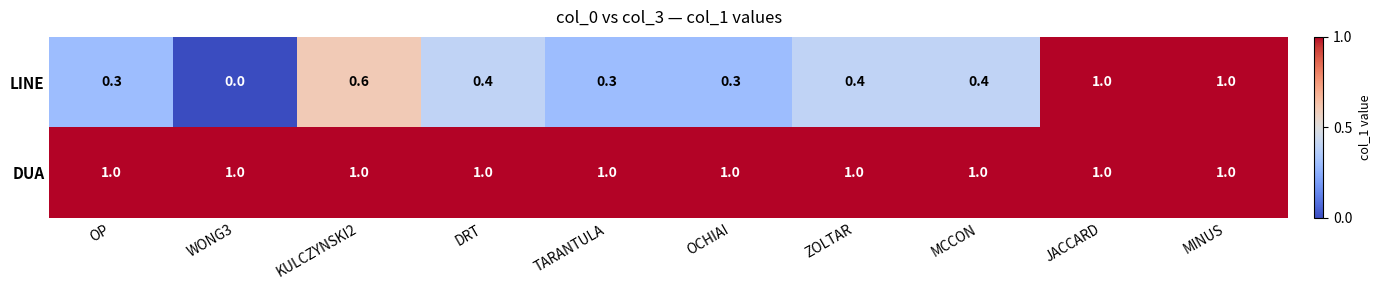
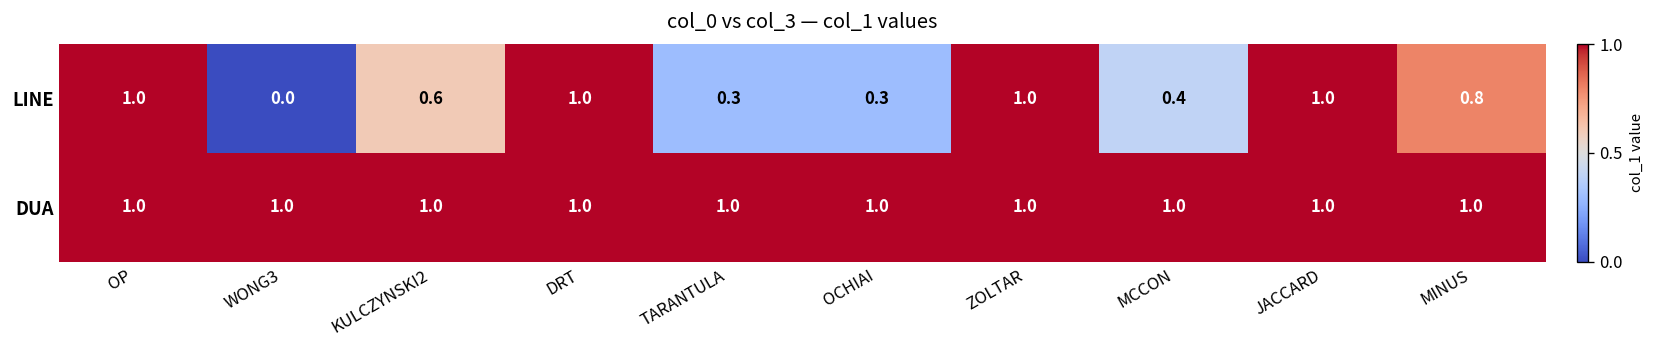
  {
    "LINE": {
-     "OP": 0.3,
+     "OP": 1.0,
      "WONG3": 0.0,
      "KULCZYNSKI2": 0.6,
-     "DRT": 0.4,
+     "DRT": 1.0,
      "TARANTULA": 0.3,
      "OCHIAI": 0.3,
-     "ZOLTAR": 0.4,
+     "ZOLTAR": 1.0,
      "MCCON": 0.4,
      "JACCARD": 1.0,
-     "MINUS": 1.0
+     "MINUS": 0.8
    },
    "DUA": {
      "OP": 1.0,
      "WONG3": 1.0,
      "KULCZYNSKI2": 1.0,
      "DRT": 1.0,
      "TARANTULA": 1.0,
      "OCHIAI": 1.0,
      "ZOLTAR": 1.0,
      "MCCON": 1.0,
      "JACCARD": 1.0,
      "MINUS": 1.0
    }
  }
